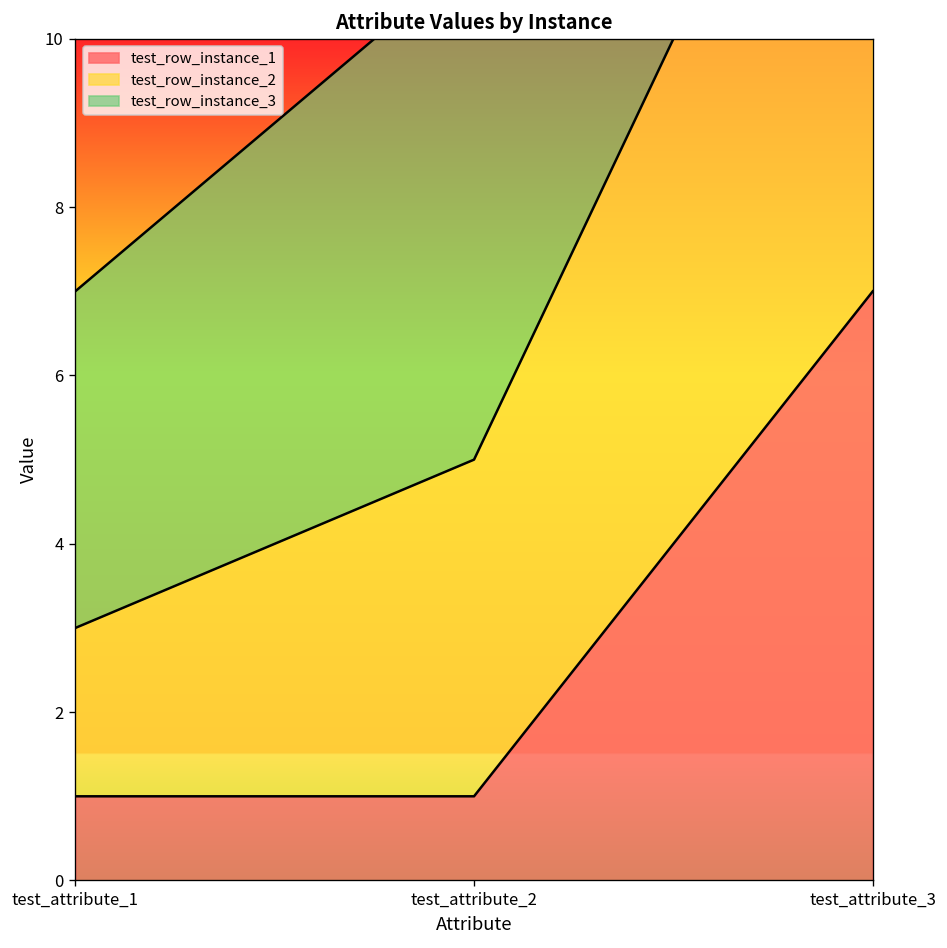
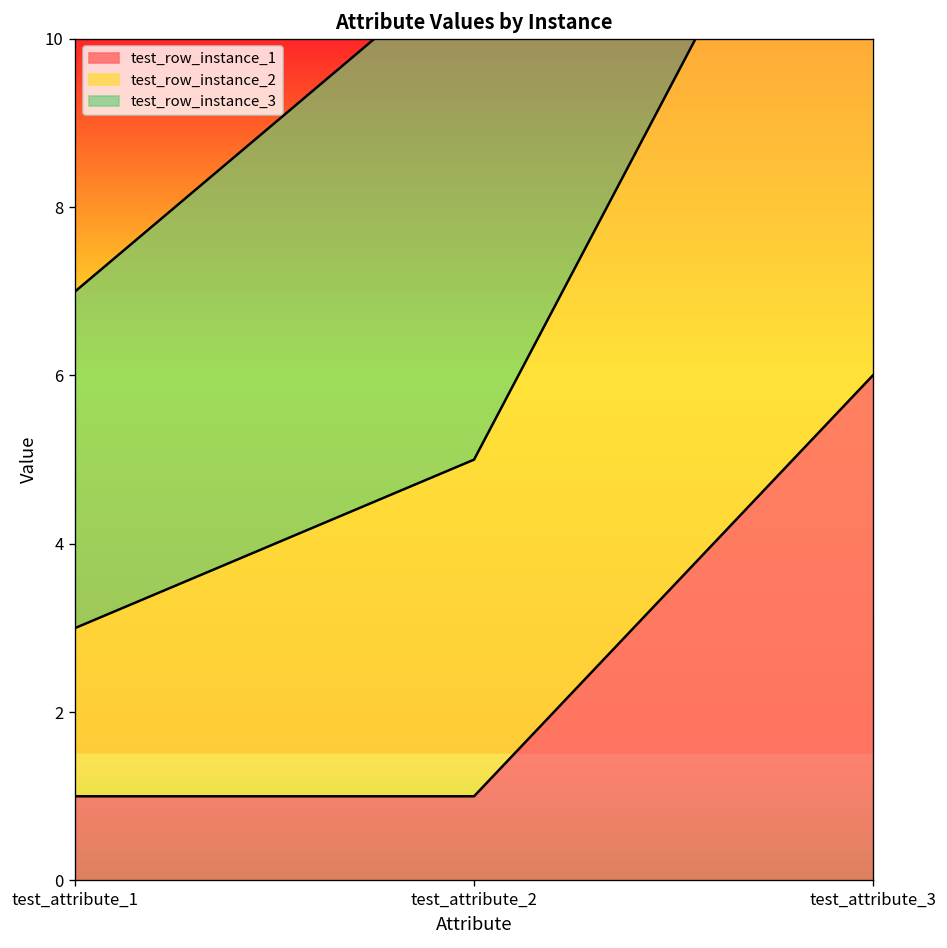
  {
    "test_row_instance_1": {
      "test_attribute_1": 1,
      "test_attribute_2": 1,
-     "test_attribute_3": 7
+     "test_attribute_3": 6
    },
    "test_row_instance_2": {
      "test_attribute_1": 2,
      "test_attribute_2": 4
    },
    "test_row_instance_3": {
      "test_attribute_1": 4
    }
  }
